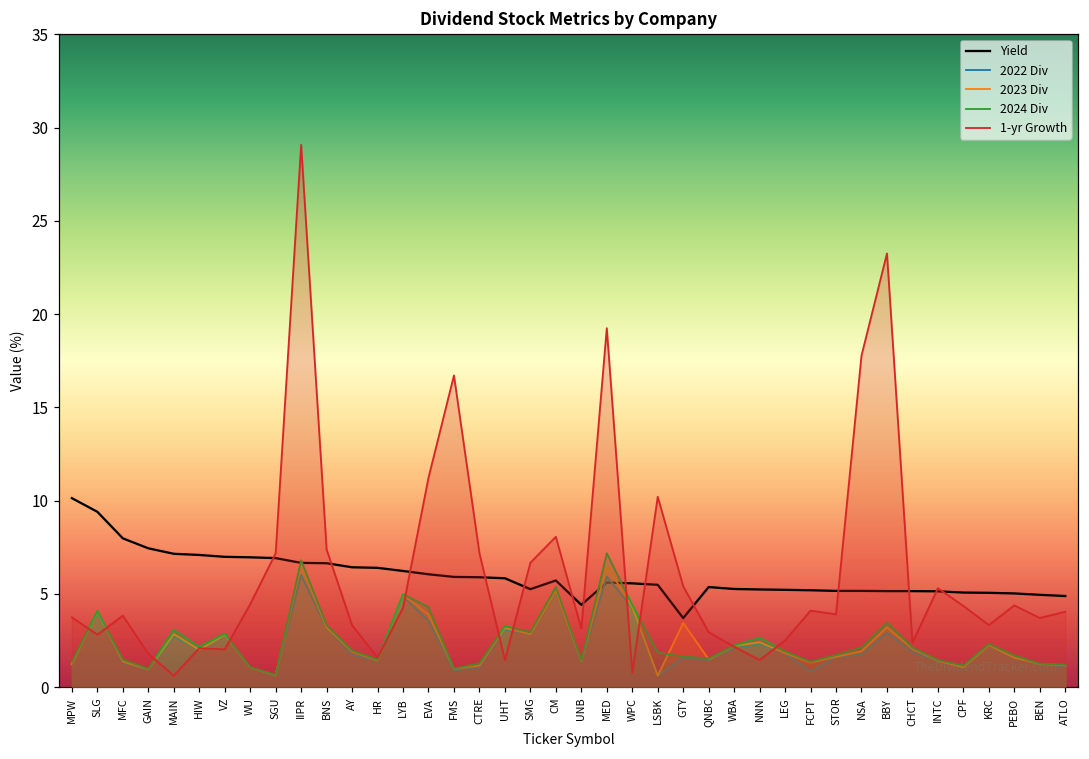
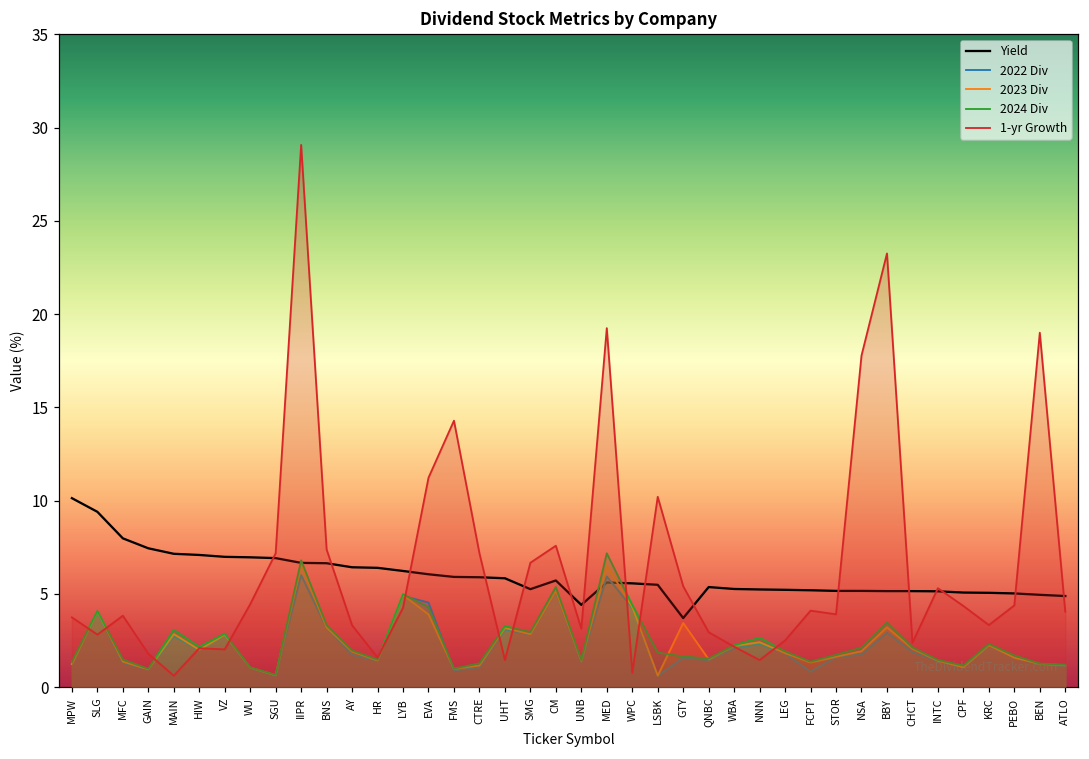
  {
    "Yield": {
      "MPW": 10.1,
      "SLG": 9.4,
      "MFC": 8.0,
      "GAIN": 7.4,
      "MAIN": 7.1,
      "HIW": 7.1,
      "VZ": 7.0,
      "WU": 7.0,
      "SGU": 6.9,
      "BNS": 6.6,
      "AY": 6.4,
      "HR": 6.4,
      "LYB": 6.2,
      "EVA": 6.0,
      "FMS": 5.9,
      "CTRE": 5.9,
      "UHT": 5.8,
      "SMG": 5.3,
      "CM": 5.7,
      "UNB": 4.4,
      "MED": 5.6,
      "WPC": 5.6,
      "LSBK": 5.5,
      "GTY": 3.7,
      "QNBC": 5.4,
      "WBA": 5.3,
      "NNN": 5.2,
      "LEG": 5.2,
      "FCPT": 5.2,
      "STOR": 5.2,
      "NSA": 5.2,
      "BBY": 5.1,
      "CHCT": 5.1,
      "INTC": 5.1,
      "CPF": 5.1,
      "KRC": 5.1,
      "PEBO": 5.0,
      "BEN": 4.9,
      "ATLO": 4.9
    },
    "2022 Div": {
      "IIPR": 6.0,
      "AY": 1.7,
-     "EVA": 3.5,
+     "EVA": 4.5,
      "MED": 5.9,
      "FCPT": 0.8,
      "NSA": 1.7,
      "BBY": 2.9,
      "CHCT": 1.9
    },
    "2023 Div": {
      "EVA": 3.9,
      "MED": 6.5,
      "GTY": 3.4,
      "NSA": 1.9,
      "BBY": 3.2
    },
    "2024 Div": {
      "MAIN": 3.1,
      "EVA": 4.3,
      "CM": 5.4,
      "MED": 7.2,
      "LSBK": 1.9,
      "NNN": 2.6,
      "NSA": 2.1,
      "BBY": 3.5
    },
    "1-yr Growth": {
      "MPW": 3.7,
      "SLG": 2.8,
      "MFC": 3.8,
      "GAIN": 1.8,
      "MAIN": 0.6,
      "VZ": 2.0,
      "WU": 4.4,
      "SGU": 7.2,
      "IIPR": 29.1,
      "BNS": 7.4,
      "AY": 3.3,
      "LYB": 4.3,
      "EVA": 11.2,
-     "FMS": 16.7,
+     "FMS": 14.3,
      "CTRE": 7.2,
      "UHT": 1.4,
      "SMG": 6.7,
-     "CM": 8.1,
+     "CM": 7.6,
      "UNB": 3.1,
      "MED": 19.2,
      "WPC": 0.8,
      "LSBK": 10.2,
      "GTY": 5.4,
      "QNBC": 2.9,
      "NNN": 1.4,
      "LEG": 2.5,
      "FCPT": 4.1,
      "STOR": 3.9,
      "NSA": 17.8,
      "BBY": 23.3,
      "CHCT": 2.4,
      "INTC": 5.3,
      "CPF": 4.3,
      "KRC": 3.3,
      "PEBO": 4.4,
-     "BEN": 3.7,
+     "BEN": 19.0,
      "ATLO": 4.0
    }
  }
